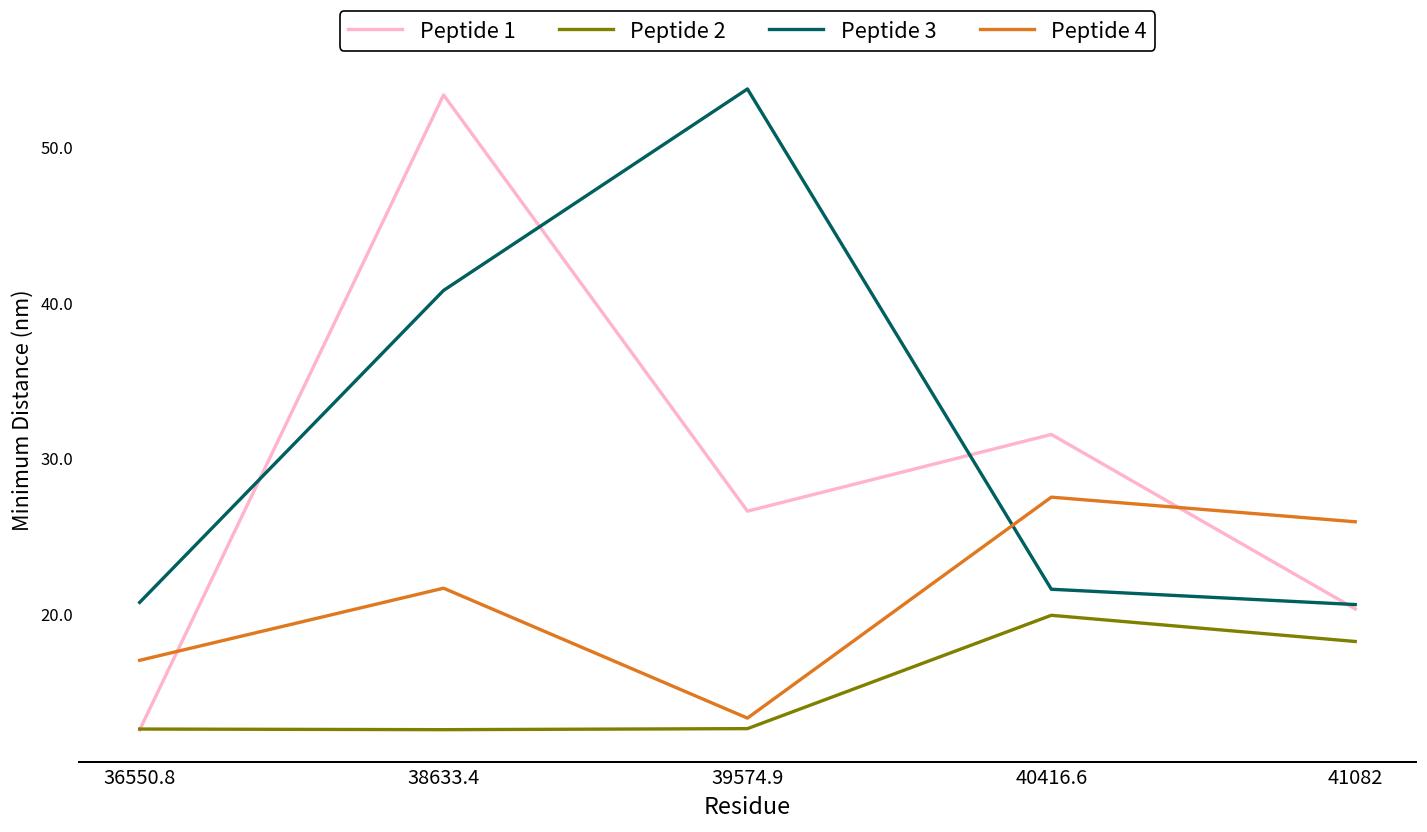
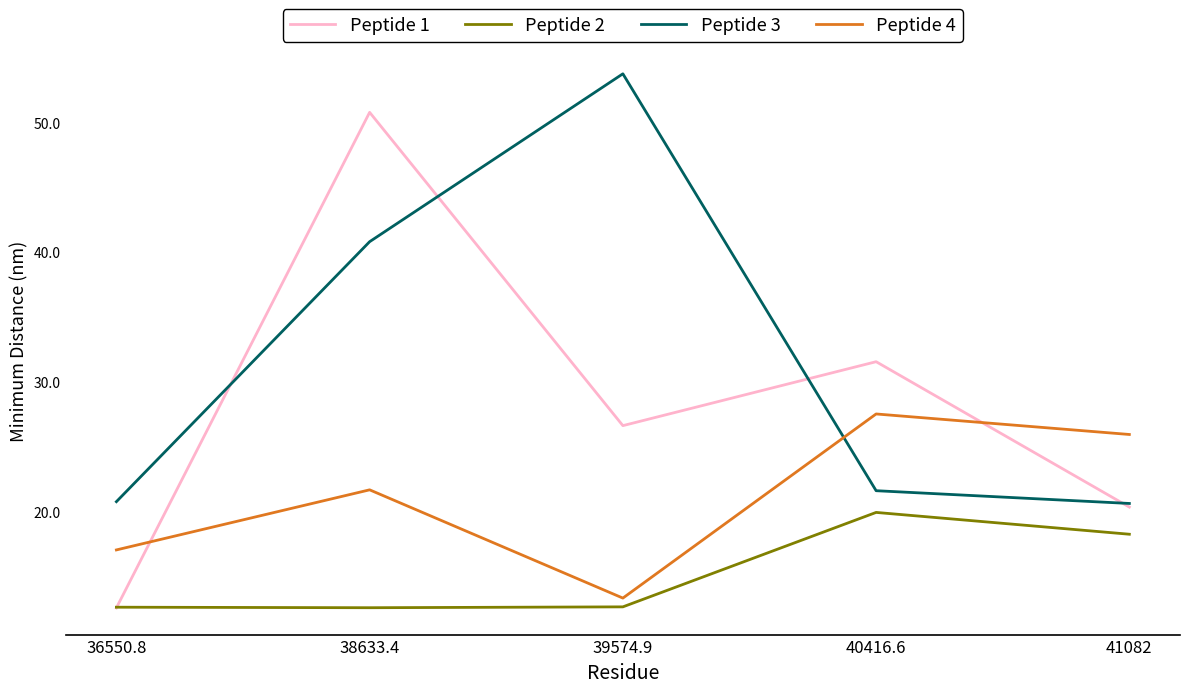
  {
    "Peptide 1": {
-     "38633.4": 53.4,
+     "38633.4": 50.8,
      "39574.9": 26.6,
      "40416.6": 31.5,
      "41082": 20.3
    },
    "Peptide 2": {
      "38633.4": 12.6,
      "39574.9": 12.6,
      "40416.6": 19.9,
      "41082": 18.2
    },
    "Peptide 3": {
      "36550.8": 20.7,
      "38633.4": 40.8,
      "39574.9": 53.7,
      "40416.6": 21.6,
      "41082": 20.6
    },
    "Peptide 4": {
      "36550.8": 17.0,
      "38633.4": 21.7,
      "39574.9": 13.3,
      "40416.6": 27.5,
      "41082": 25.9
    }
  }
